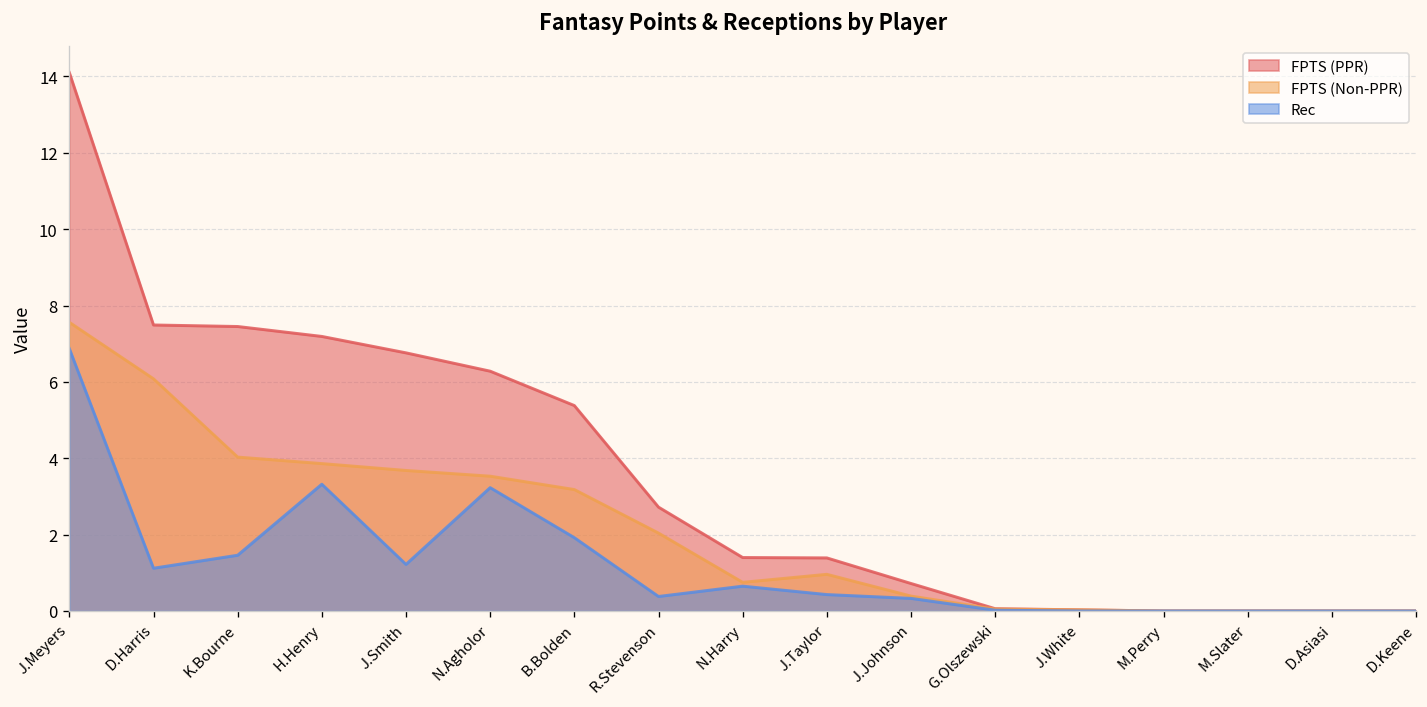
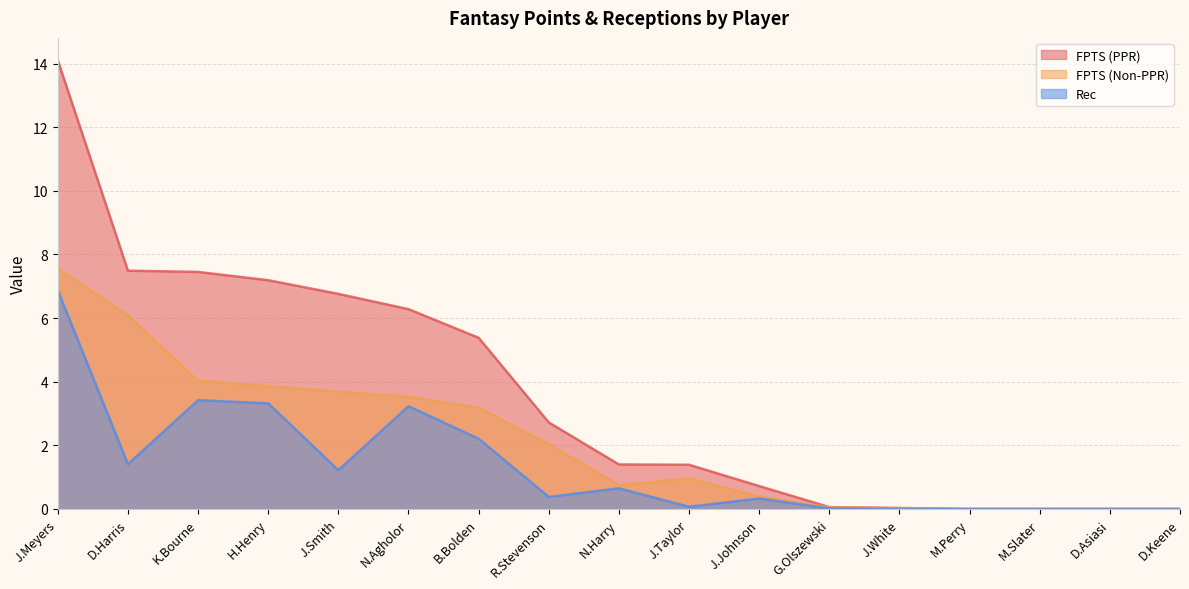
  {
    "Rec": {
      "J.Meyers": 6.9,
-     "D.Harris": 1.1,
-     "K.Bourne": 1.5,
+     "D.Harris": 1.4,
+     "K.Bourne": 3.4,
      "H.Henry": 3.3,
      "J.Smith": 1.2,
      "N.Agholor": 3.2,
-     "B.Bolden": 1.9,
+     "B.Bolden": 2.2,
      "R.Stevenson": 0.4,
      "N.Harry": 0.7,
-     "J.Taylor": 0.4
+     "J.Taylor": 0.1
    }
  }
